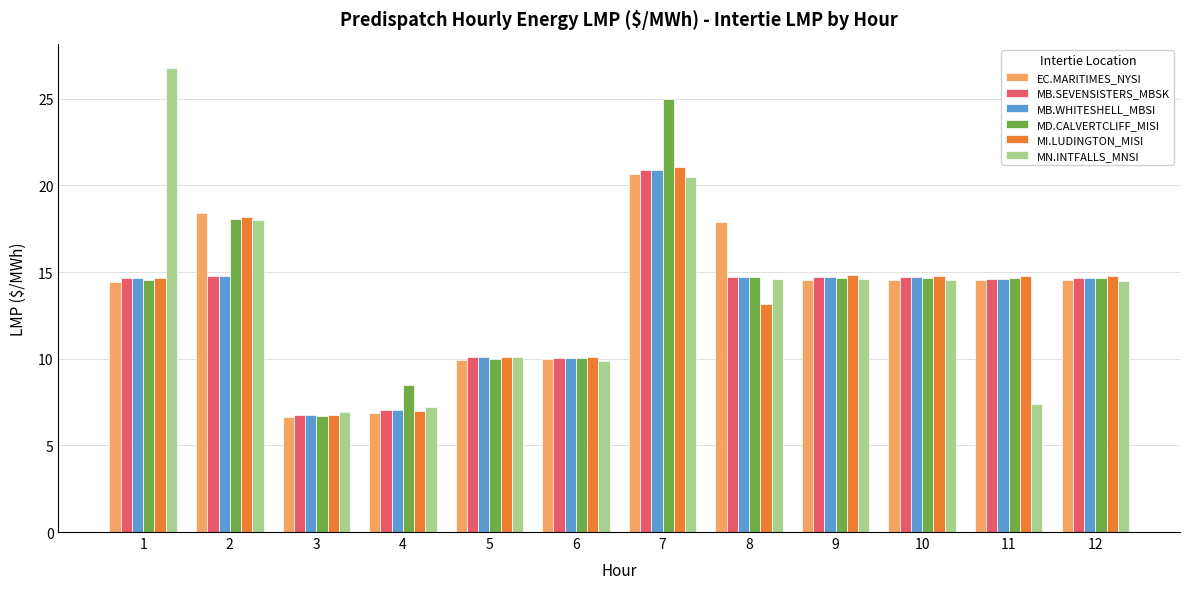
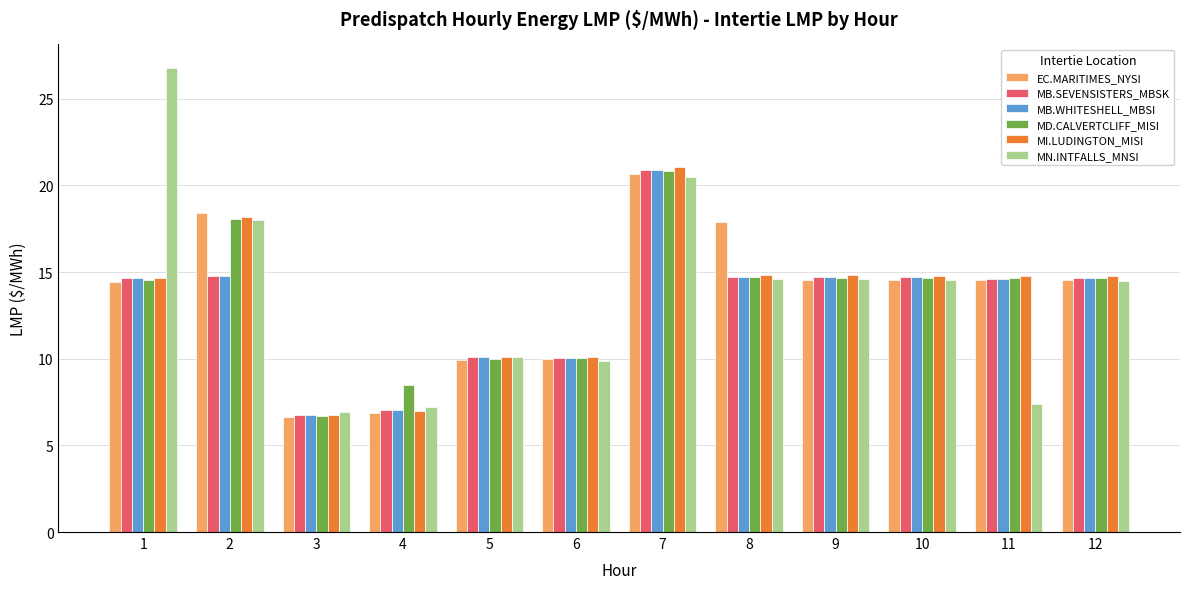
  {
    "EC.MARITIMES_NYSI": {
      "1": 14.4,
      "2": 18.4,
      "3": 6.6,
      "4": 6.9,
      "5": 9.9,
      "6": 10.0,
      "7": 20.7,
      "8": 17.9,
      "9": 14.6,
      "10": 14.6,
      "11": 14.6,
      "12": 14.5
    },
    "MB.SEVENSISTERS_MBSK": {
      "1": 14.7,
      "2": 14.8,
      "3": 6.8,
      "4": 7.0,
      "5": 10.1,
      "6": 10.0,
      "7": 20.9,
      "8": 14.7,
      "9": 14.7,
      "10": 14.7,
      "11": 14.6,
      "12": 14.7
    },
    "MB.WHITESHELL_MBSI": {
      "1": 14.7,
      "2": 14.8,
      "3": 6.8,
      "4": 7.0,
      "5": 10.1,
      "6": 10.0,
      "7": 20.9,
      "8": 14.7,
      "9": 14.7,
      "10": 14.7,
      "11": 14.6,
      "12": 14.7
    },
    "MD.CALVERTCLIFF_MISI": {
      "1": 14.6,
      "2": 18.1,
      "3": 6.7,
      "4": 8.5,
      "5": 10.0,
      "6": 10.0,
-     "7": 25.0,
+     "7": 20.9,
      "8": 14.7,
      "9": 14.7,
      "10": 14.7,
      "11": 14.6,
      "12": 14.6
    },
    "MI.LUDINGTON_MISI": {
      "1": 14.7,
      "2": 18.2,
      "3": 6.8,
      "4": 7.0,
      "5": 10.1,
      "6": 10.1,
      "7": 21.1,
-     "8": 13.2,
+     "8": 14.9,
      "9": 14.8,
      "10": 14.8,
      "11": 14.8,
      "12": 14.8
    },
    "MN.INTFALLS_MNSI": {
      "1": 26.8,
      "2": 18.0,
      "3": 6.9,
      "4": 7.2,
      "5": 10.1,
      "6": 9.9,
      "7": 20.5,
      "8": 14.6,
      "9": 14.6,
      "10": 14.6,
      "11": 7.4,
      "12": 14.5
    }
  }
